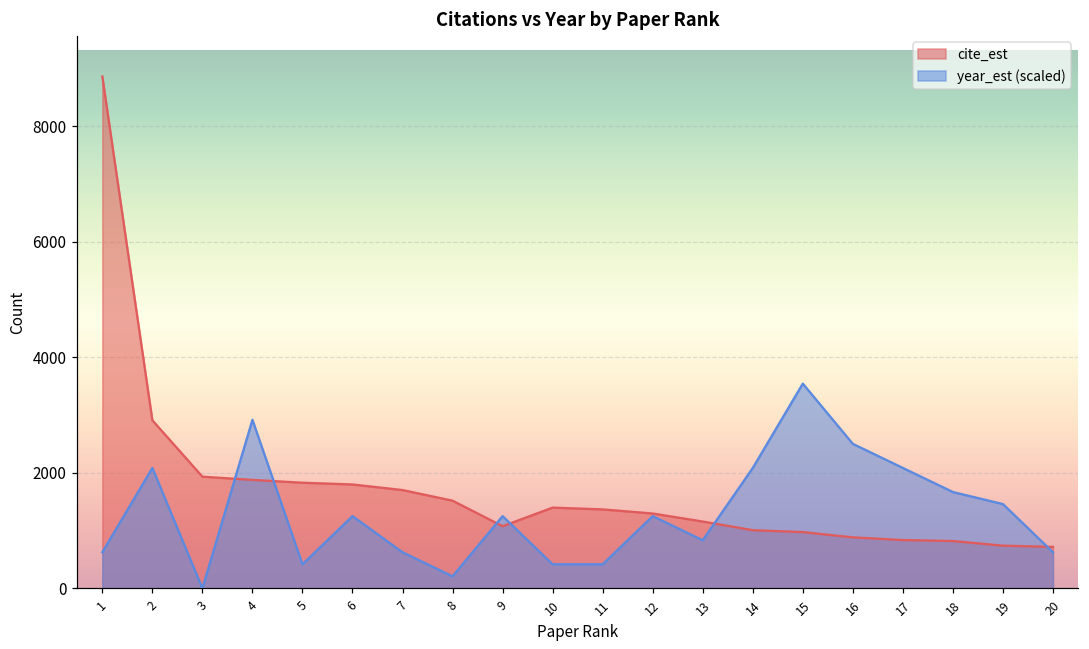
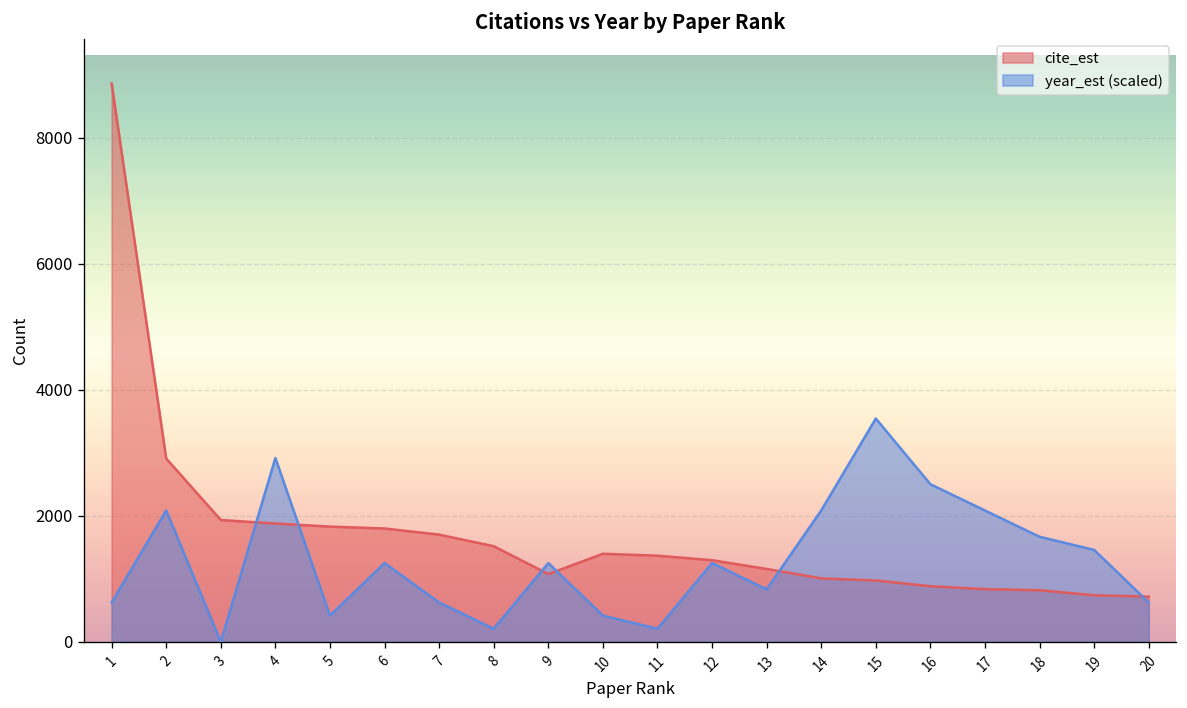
  {
    "cite_est": {
      "1": 8900,
      "2": 2900,
      "3": 1900,
      "4": 1900,
      "5": 1800,
      "6": 1800,
      "7": 1700,
      "8": 1500,
      "9": 1100,
      "10": 1400,
      "11": 1400,
      "13": 1200,
      "14": 1000,
      "15": 1000,
      "16": 900,
      "17": 800,
      "18": 800,
      "19": 700,
      "20": 700
    },
    "year_est (scaled)": {
      "1": 600,
      "2": 2100,
      "3": 0,
      "4": 2900,
      "5": 400,
      "6": 1300,
      "7": 600,
      "8": 200,
      "9": 1300,
      "10": 400,
-     "11": 400,
+     "11": 200,
      "13": 800,
      "14": 2100,
      "15": 3500,
      "16": 2500,
      "17": 2100,
      "18": 1700,
      "19": 1500,
      "20": 600
    }
  }
